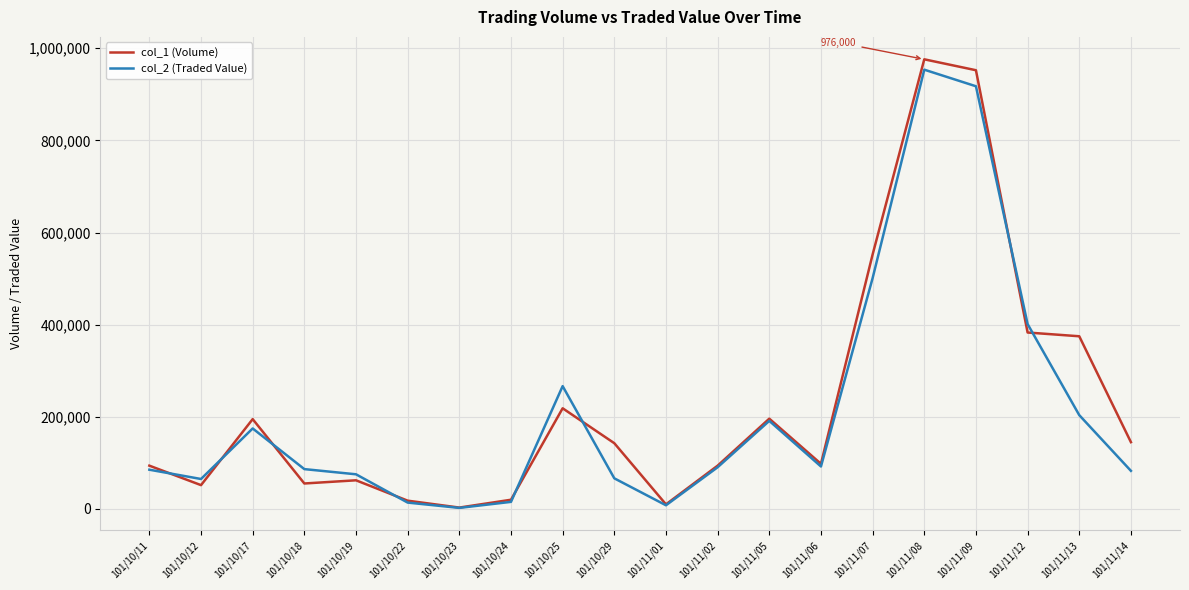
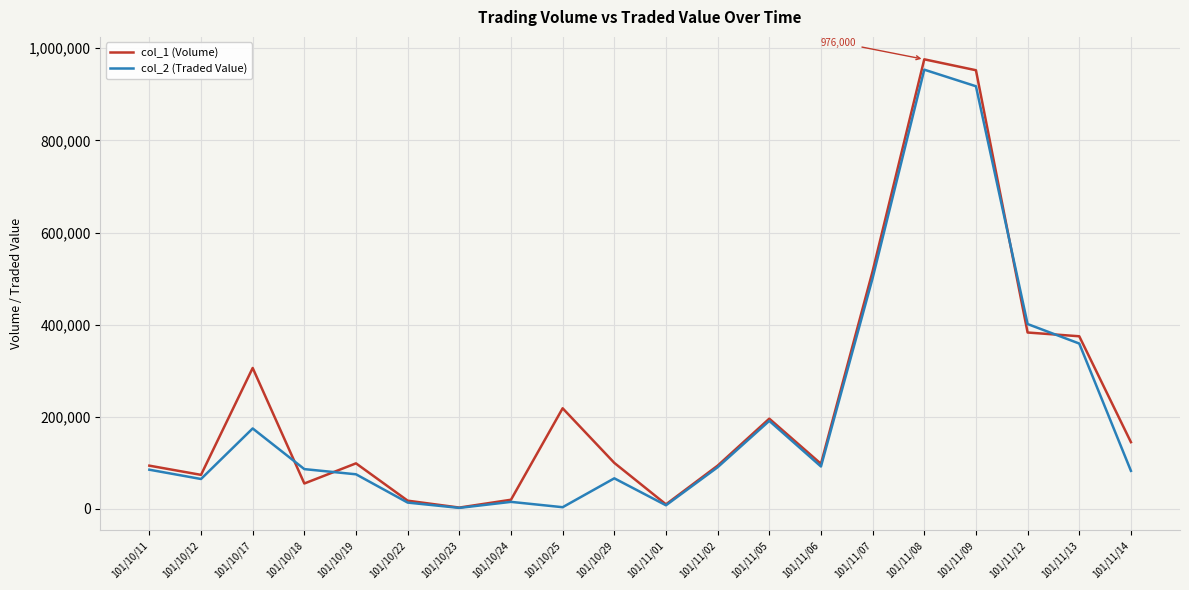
  {
    "col_1 (Volume)": {
      "101/10/11": "90,000",
-     "101/10/12": "50,000",
-     "101/10/17": "200,000",
+     "101/10/12": "70,000",
+     "101/10/17": "310,000",
      "101/10/18": "60,000",
-     "101/10/19": "60,000",
+     "101/10/19": "100,000",
      "101/10/25": "220,000",
-     "101/10/29": "140,000",
+     "101/10/29": "100,000",
      "101/11/06": "100,000",
-     "101/11/07": "550,000",
+     "101/11/07": "520,000",
      "101/11/09": "950,000",
      "101/11/12": "380,000",
      "101/11/13": "370,000",
      "101/11/14": "150,000"
    },
    "col_2 (Traded Value)": {
      "101/10/11": "90,000",
      "101/10/12": "70,000",
      "101/10/17": "170,000",
      "101/10/18": "90,000",
      "101/10/19": "80,000",
-     "101/10/25": "270,000",
+     "101/10/25": "0",
      "101/10/29": "70,000",
      "101/11/06": "90,000",
      "101/11/07": "500,000",
      "101/11/08": "950,000",
      "101/11/09": "920,000",
      "101/11/12": "400,000",
-     "101/11/13": "200,000",
+     "101/11/13": "360,000",
      "101/11/14": "80,000"
    }
  }
